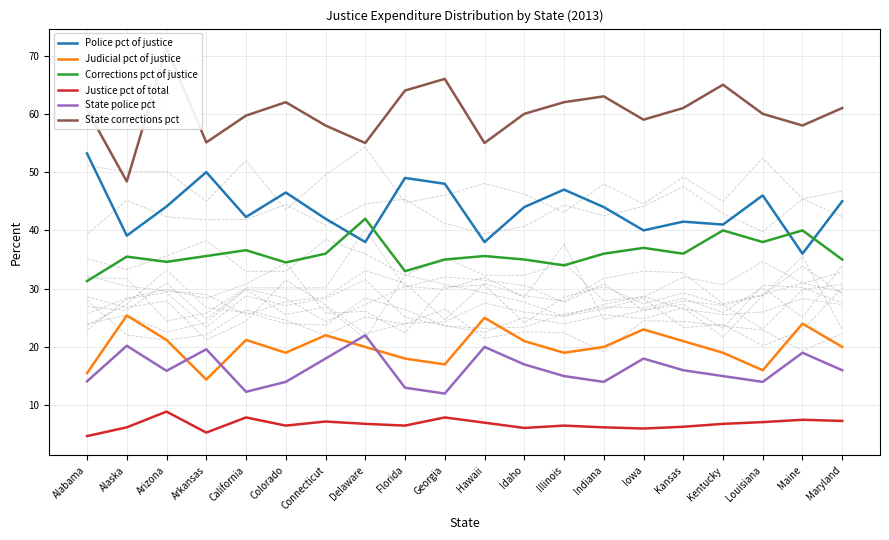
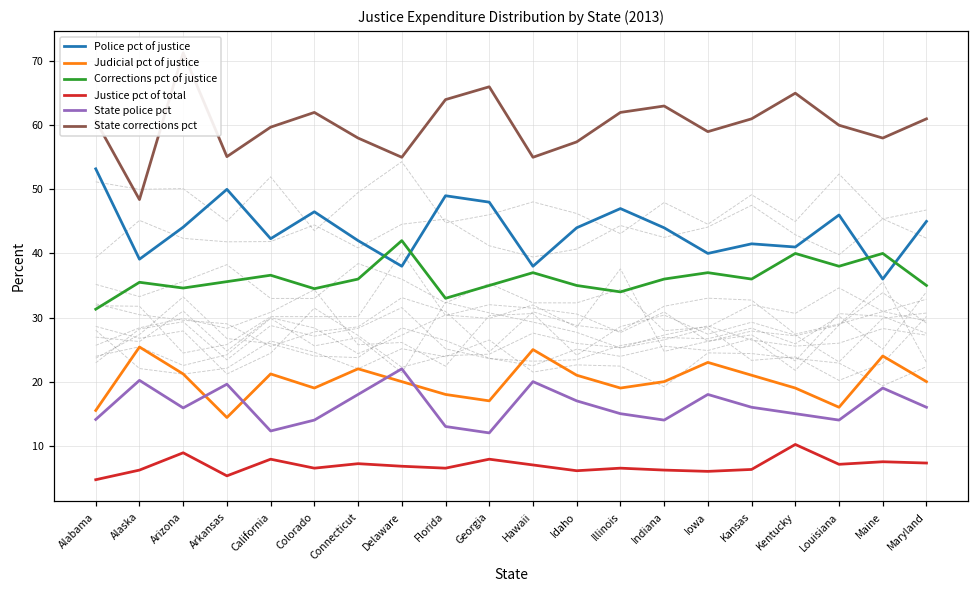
  {
    "Police pct of justice": {
      "Alabama": 53,
      "Alaska": 39,
      "Arizona": 44,
      "Arkansas": 50,
      "California": 42,
      "Colorado": 47,
      "Connecticut": 42,
      "Delaware": 38,
      "Florida": 49,
      "Georgia": 48,
      "Hawaii": 38,
      "Idaho": 44,
      "Illinois": 47,
      "Indiana": 44,
      "Iowa": 40,
      "Kansas": 42,
      "Kentucky": 41,
      "Louisiana": 46,
      "Maine": 36,
      "Maryland": 45
    },
    "Judicial pct of justice": {
      "Alabama": 16,
      "Arkansas": 14,
      "California": 21,
      "Colorado": 19,
      "Delaware": 20,
      "Florida": 18,
      "Georgia": 17,
      "Hawaii": 25,
      "Idaho": 21,
      "Illinois": 19,
      "Indiana": 20,
      "Iowa": 23,
      "Kansas": 21,
      "Kentucky": 19,
      "Louisiana": 16,
      "Maine": 24,
      "Maryland": 20
    },
    "Corrections pct of justice": {
      "Alabama": 31,
      "Alaska": 36,
      "Arizona": 35,
      "Arkansas": 36,
      "California": 37,
      "Connecticut": 36,
      "Delaware": 42,
      "Florida": 33,
-     "Hawaii": 36,
+     "Hawaii": 37,
      "Idaho": 35,
      "Indiana": 36,
      "Iowa": 37,
      "Kansas": 36,
      "Kentucky": 40,
      "Louisiana": 38,
      "Maine": 40,
      "Maryland": 35
    },
    "Justice pct of total": {
      "Alabama": 5,
      "Alaska": 6,
      "Arizona": 9,
      "Arkansas": 5,
      "California": 8,
      "Colorado": 7,
      "Connecticut": 7,
      "Delaware": 7,
      "Florida": 7,
      "Georgia": 8,
      "Hawaii": 7,
      "Idaho": 6,
      "Illinois": 7,
      "Indiana": 6,
      "Iowa": 6,
      "Kansas": 6,
-     "Kentucky": 7,
+     "Kentucky": 10,
      "Louisiana": 7,
      "Maine": 8,
      "Maryland": 7
    },
    "State police pct": {
      "Alabama": 14,
      "Alaska": 20,
      "Arizona": 16,
      "Arkansas": 20,
      "California": 12,
      "Colorado": 14,
      "Connecticut": 18,
      "Florida": 13,
      "Georgia": 12,
      "Hawaii": 20,
      "Idaho": 17,
      "Illinois": 15,
      "Indiana": 14,
      "Iowa": 18,
      "Kansas": 16,
      "Kentucky": 15,
      "Louisiana": 14,
      "Maryland": 16
    },
    "State corrections pct": {
      "Alaska": 48,
      "Arkansas": 55,
      "California": 60,
      "Colorado": 62,
      "Connecticut": 58,
      "Delaware": 55,
      "Florida": 64,
      "Georgia": 66,
      "Hawaii": 55,
-     "Idaho": 60,
+     "Idaho": 57,
      "Illinois": 62,
      "Indiana": 63,
      "Iowa": 59,
      "Kansas": 61,
      "Kentucky": 65,
      "Louisiana": 60,
      "Maine": 58,
      "Maryland": 61
    }
  }
